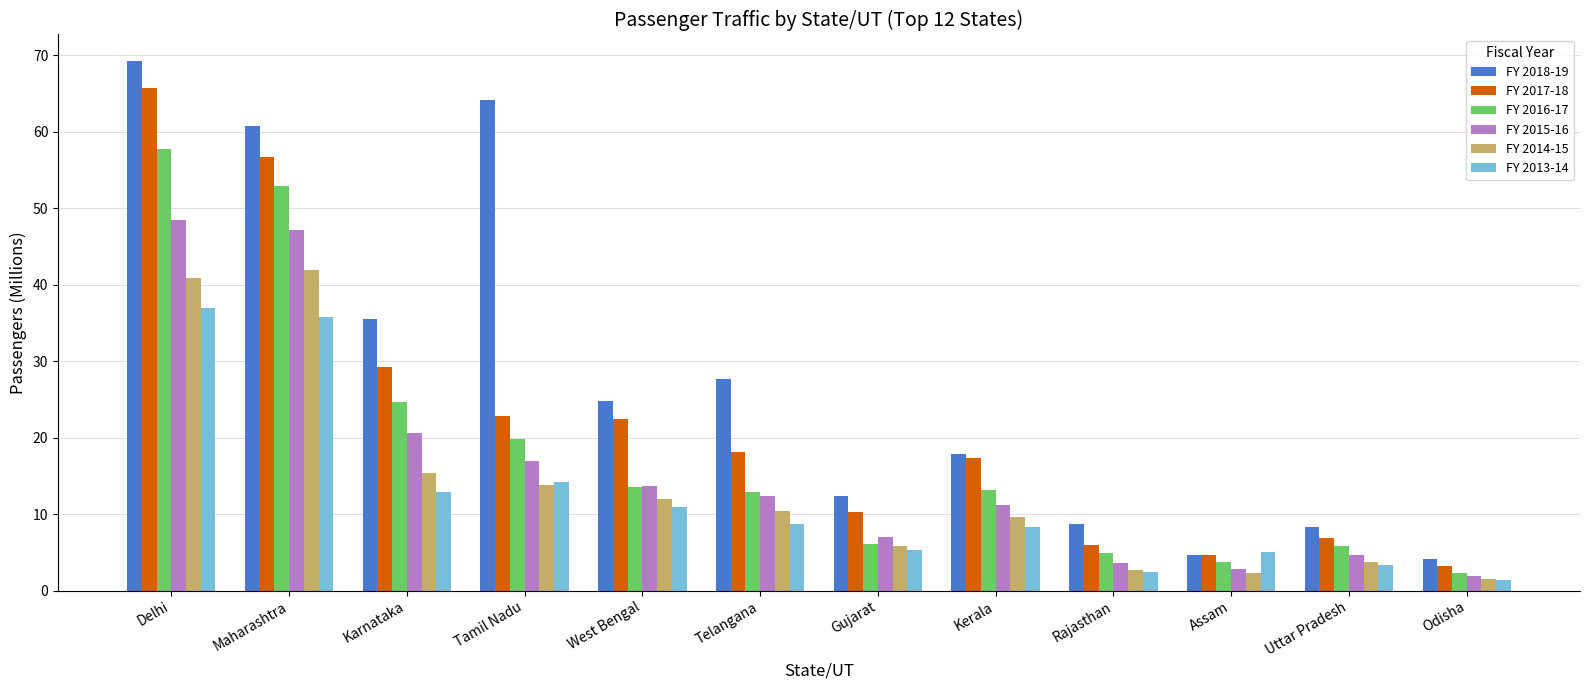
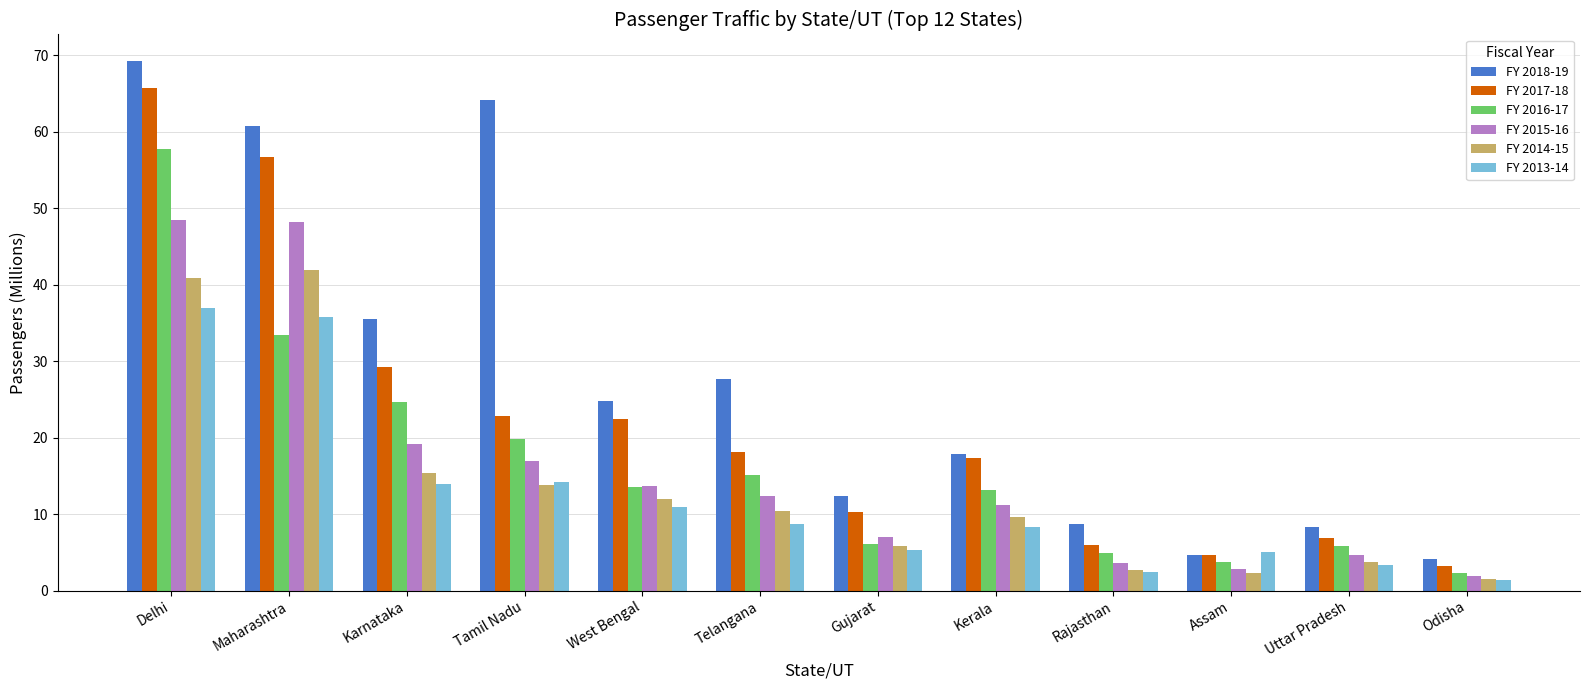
  {
    "FY 2018-19": {
      "Delhi": 69,
      "Maharashtra": 61,
      "Karnataka": 36,
      "Tamil Nadu": 64,
      "West Bengal": 25,
      "Telangana": 28,
      "Gujarat": 12,
      "Kerala": 18,
      "Rajasthan": 9,
      "Assam": 5,
      "Uttar Pradesh": 8,
      "Odisha": 4
    },
    "FY 2017-18": {
      "Delhi": 66,
      "Maharashtra": 57,
      "Karnataka": 29,
      "Tamil Nadu": 23,
      "West Bengal": 22,
      "Telangana": 18,
      "Gujarat": 10,
      "Kerala": 17,
      "Rajasthan": 6,
      "Assam": 5,
      "Uttar Pradesh": 7,
      "Odisha": 3
    },
    "FY 2016-17": {
      "Delhi": 58,
-     "Maharashtra": 53,
+     "Maharashtra": 33,
      "Karnataka": 25,
      "Tamil Nadu": 20,
      "West Bengal": 13,
-     "Telangana": 13,
+     "Telangana": 15,
      "Gujarat": 6,
      "Kerala": 13,
      "Rajasthan": 5,
      "Assam": 4,
      "Uttar Pradesh": 6,
      "Odisha": 2
    },
    "FY 2015-16": {
      "Delhi": 48,
-     "Maharashtra": 47,
-     "Karnataka": 21,
+     "Maharashtra": 48,
+     "Karnataka": 19,
      "Tamil Nadu": 17,
      "West Bengal": 14,
      "Telangana": 12,
      "Gujarat": 7,
      "Kerala": 11,
      "Rajasthan": 4,
      "Assam": 3,
      "Uttar Pradesh": 5,
      "Odisha": 2
    },
    "FY 2014-15": {
      "Delhi": 41,
      "Maharashtra": 42,
      "Karnataka": 15,
      "Tamil Nadu": 14,
      "West Bengal": 12,
      "Telangana": 10,
      "Gujarat": 6,
      "Kerala": 10,
      "Rajasthan": 3,
      "Assam": 2,
      "Uttar Pradesh": 4,
      "Odisha": 1
    },
    "FY 2013-14": {
      "Delhi": 37,
      "Maharashtra": 36,
-     "Karnataka": 13,
+     "Karnataka": 14,
      "Tamil Nadu": 14,
      "West Bengal": 11,
      "Telangana": 9,
      "Gujarat": 5,
      "Kerala": 8,
      "Rajasthan": 2,
      "Assam": 5,
      "Uttar Pradesh": 3,
      "Odisha": 1
    }
  }
